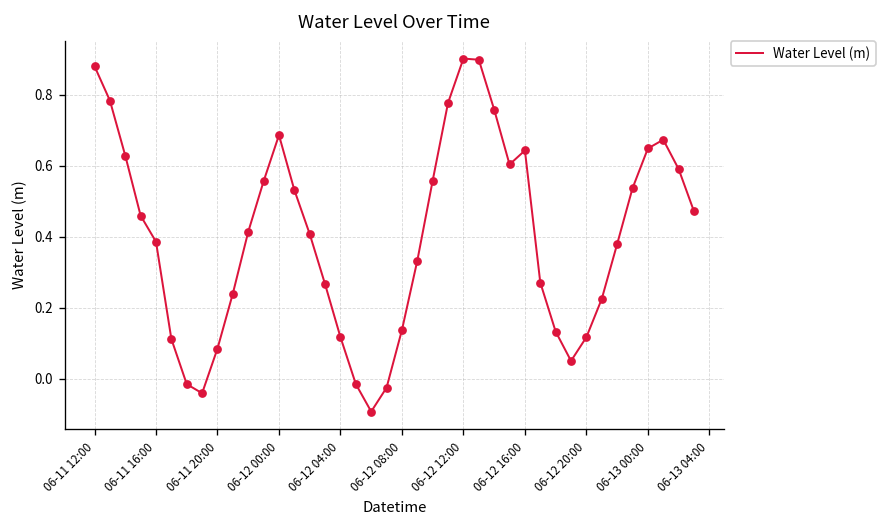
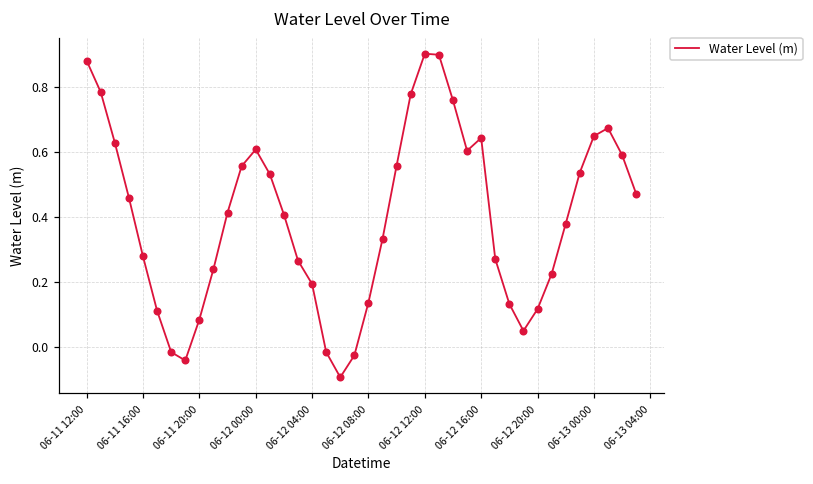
  {
    "06-11 12:00": 0.88,
-   "06-11 16:00": 0.39,
+   "06-11 16:00": 0.28,
    "06-11 20:00": 0.09,
-   "06-12 00:00": 0.69,
-   "06-12 04:00": 0.12,
+   "06-12 00:00": 0.61,
+   "06-12 04:00": 0.19,
    "06-12 08:00": 0.14,
    "06-12 12:00": 0.90,
    "06-12 16:00": 0.64,
    "06-12 20:00": 0.12,
    "06-13 00:00": 0.65
  }
